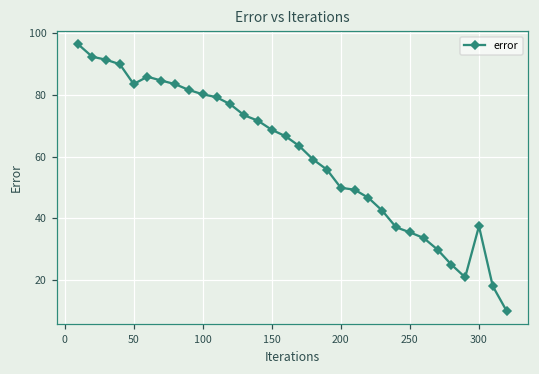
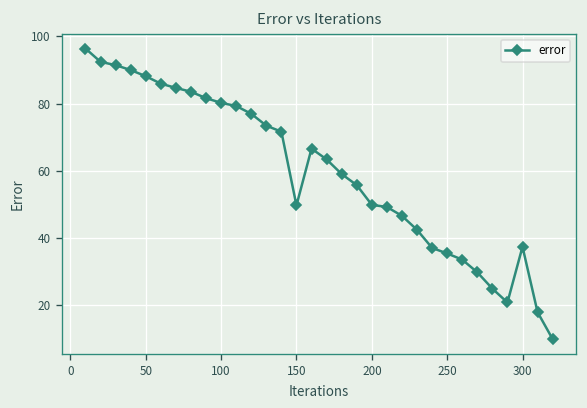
  {
-   "50": 84,
+   "50": 88,
    "100": 80,
-   "150": 69,
+   "150": 50,
    "200": 50,
    "250": 35,
    "300": 37
  }
